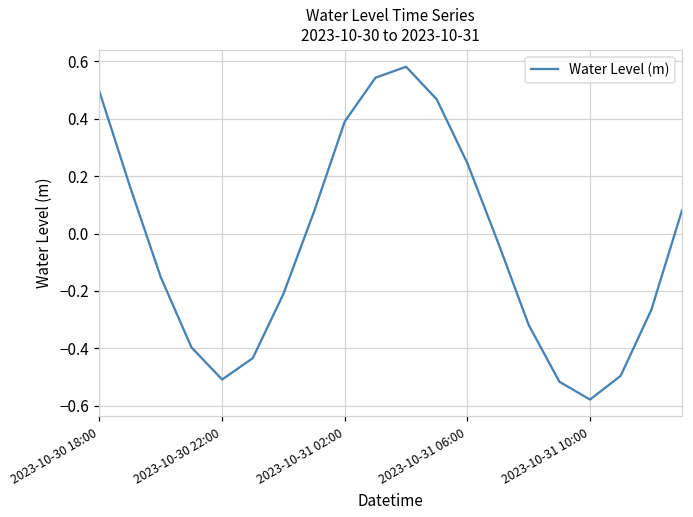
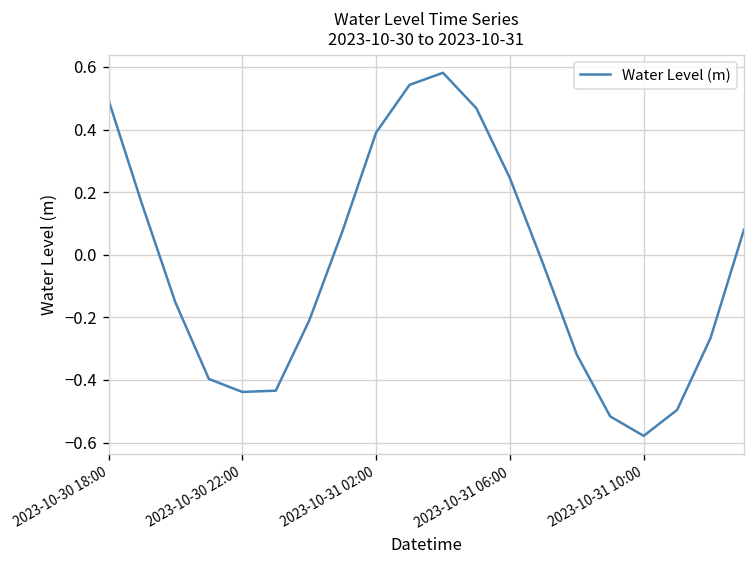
  {
    "2023-10-30 18:00": 0.49,
-   "2023-10-30 22:00": -0.51,
+   "2023-10-30 22:00": -0.44,
    "2023-10-31 02:00": 0.39,
    "2023-10-31 06:00": 0.24,
    "2023-10-31 10:00": -0.58
  }
